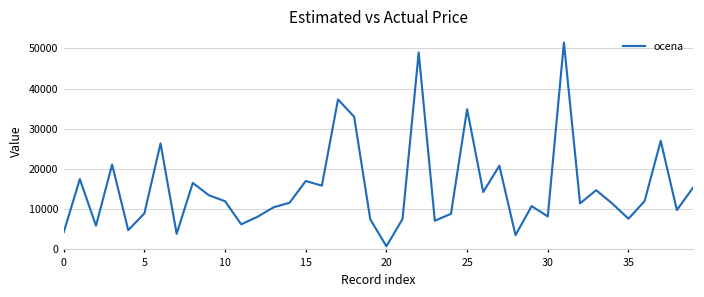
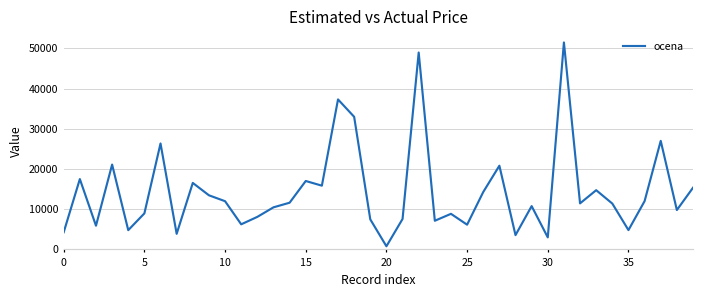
  {
    "0": 4000,
    "5": 9000,
    "10": 12000,
    "15": 17000,
    "20": 1000,
-   "25": 35000,
-   "30": 8000,
-   "35": 8000
+   "25": 6000,
+   "30": 3000,
+   "35": 5000
  }
